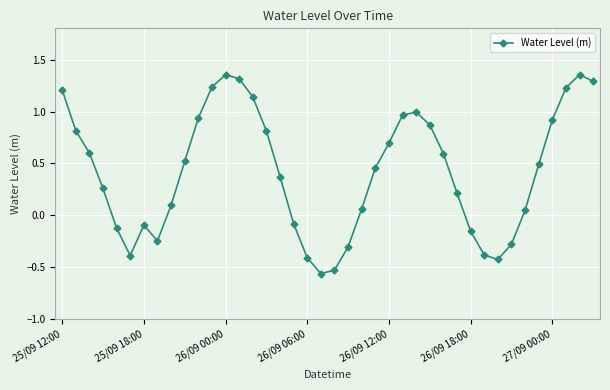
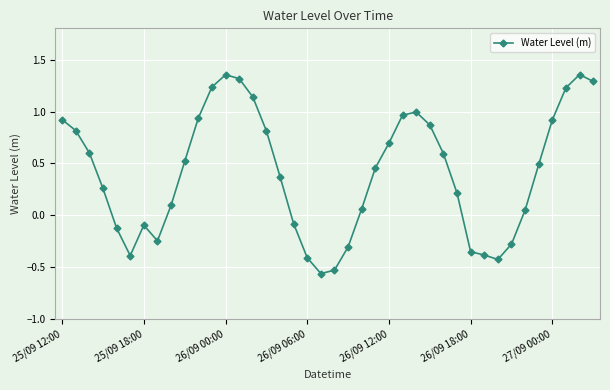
  {
-   "25/09 12:00": 1.21,
+   "25/09 12:00": 0.92,
    "25/09 18:00": -0.09,
    "26/09 00:00": 1.35,
    "26/09 06:00": -0.41,
    "26/09 12:00": 0.70,
-   "26/09 18:00": -0.15,
+   "26/09 18:00": -0.35,
    "27/09 00:00": 0.92
  }
